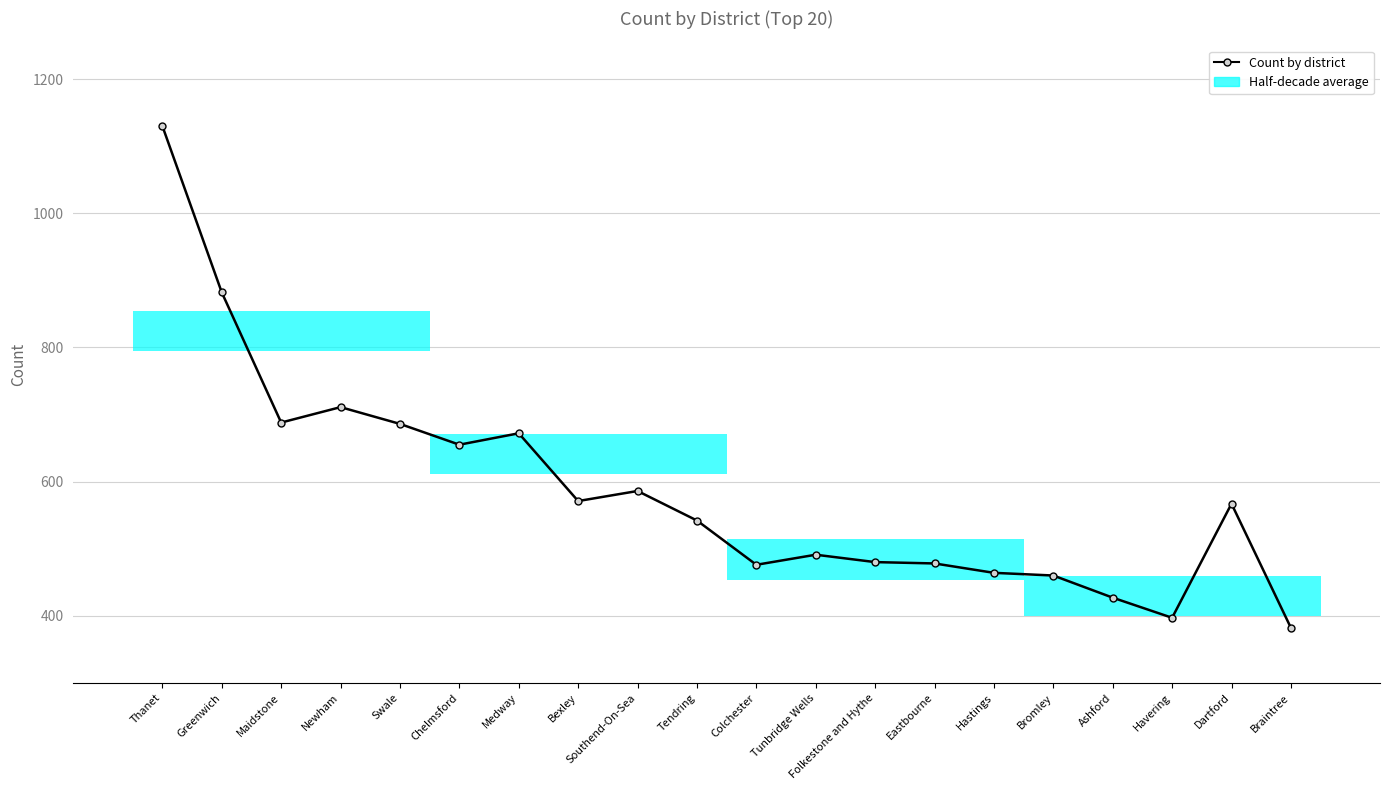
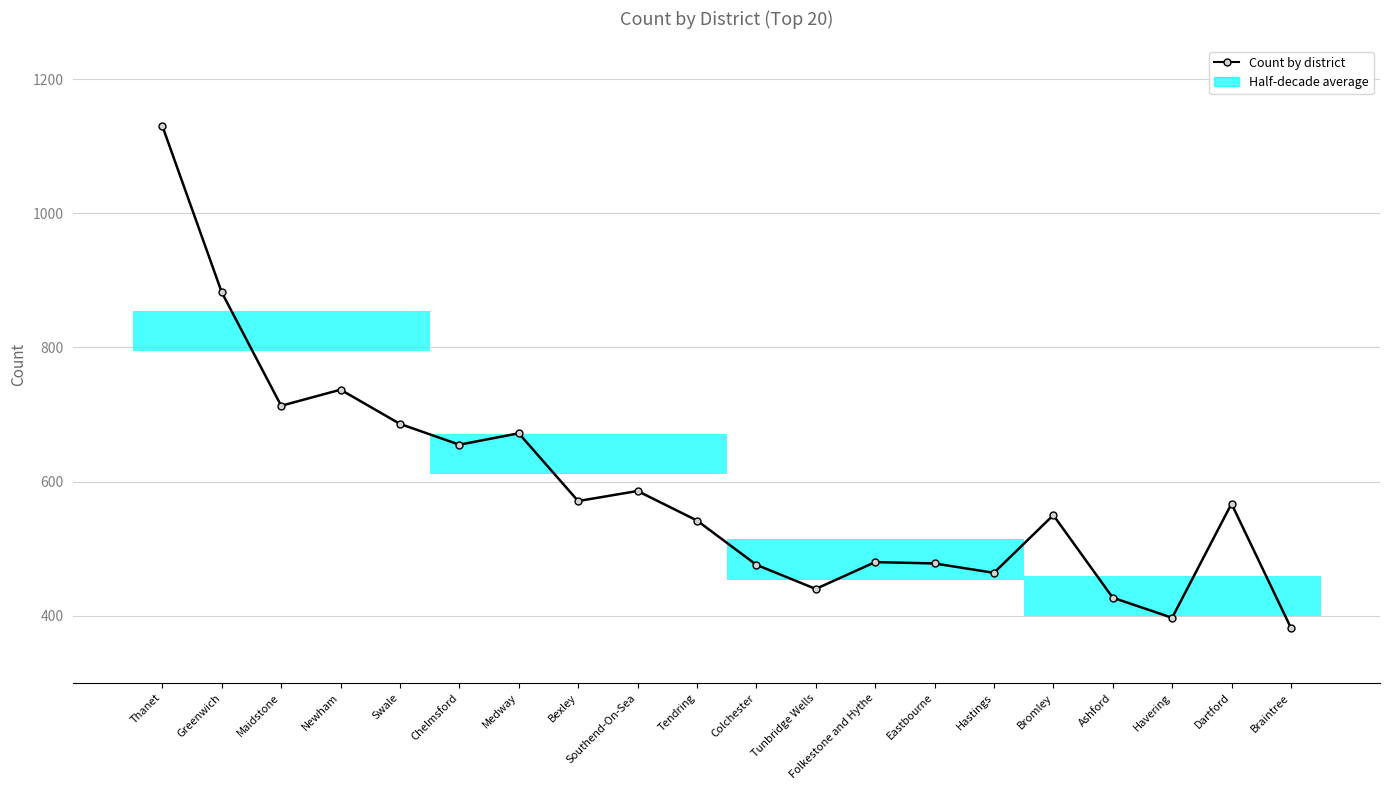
  {
    "Count by district": {
      "Thanet": 1130,
      "Greenwich": 880,
-     "Maidstone": 690,
-     "Newham": 710,
+     "Maidstone": 710,
+     "Newham": 740,
      "Swale": 690,
      "Chelmsford": 660,
      "Medway": 670,
      "Bexley": 570,
      "Southend-On-Sea": 590,
      "Tendring": 540,
      "Colchester": 480,
-     "Tunbridge Wells": 490,
+     "Tunbridge Wells": 440,
      "Folkestone and Hythe": 480,
      "Eastbourne": 480,
      "Hastings": 460,
-     "Bromley": 460,
+     "Bromley": 550,
      "Ashford": 430,
      "Havering": 400,
      "Dartford": 570,
      "Braintree": 380
    }
  }
